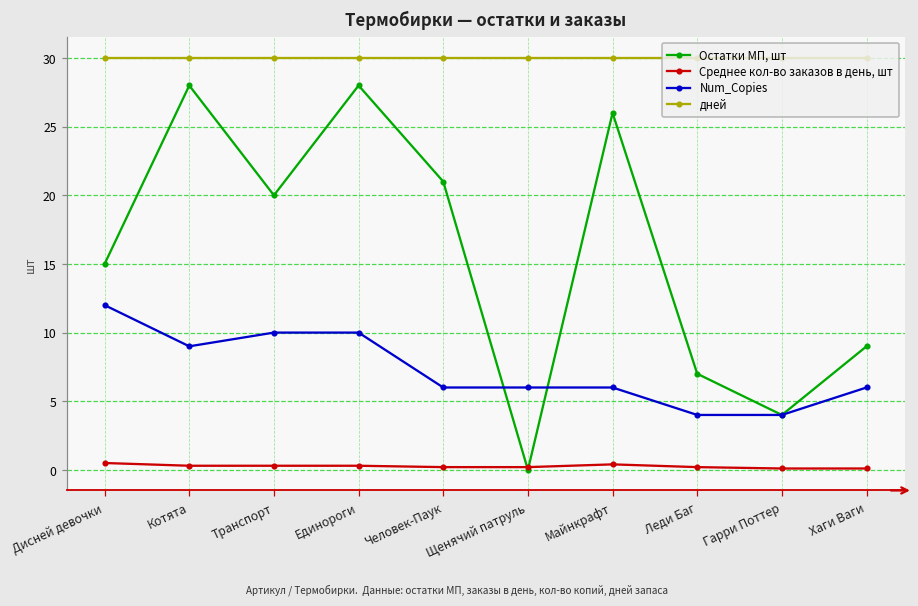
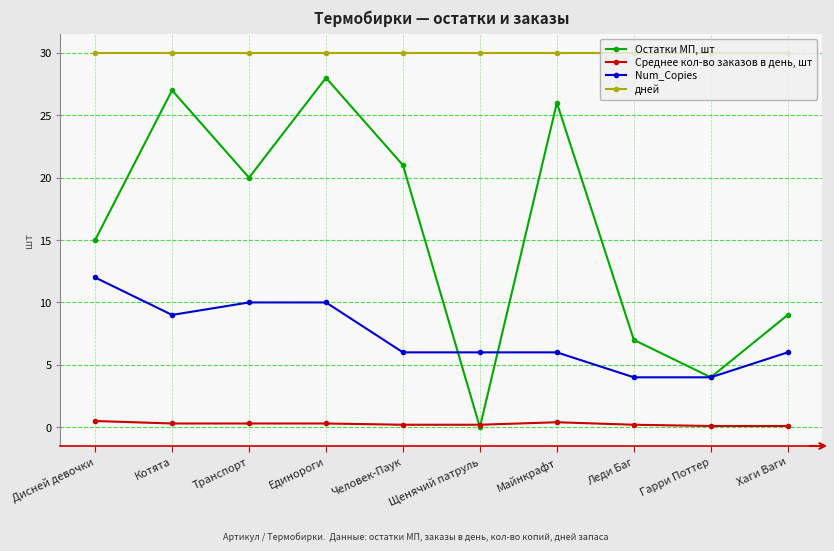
  {
    "Остатки МП, шт": {
      "Дисней девочки": 15,
-     "Котята": 28,
+     "Котята": 27,
      "Транспорт": 20,
      "Единороги": 28,
      "Человек-Паук": 21,
      "Майнкрафт": 26,
      "Леди Баг": 7,
      "Хаги Ваги": 9
    },
    "Среднее кол-во заказов в день, шт": {
      "Дисней девочки": 0.5,
      "Котята": 0.3,
      "Транспорт": 0.3,
      "Единороги": 0.3,
      "Человек-Паук": 0,
      "Майнкрафт": 0.4,
      "Леди Баг": 0,
      "Гарри Поттер": 0,
      "Хаги Ваги": 0
    },
    "Num_Copies": {
      "Дисней девочки": 12,
      "Котята": 9,
      "Транспорт": 10,
      "Единороги": 10,
      "Человек-Паук": 6,
      "Щенячий патруль": 6,
      "Майнкрафт": 6,
      "Леди Баг": 4,
      "Хаги Ваги": 6
    },
    "дней": {
      "Дисней девочки": 30,
      "Котята": 30,
      "Транспорт": 30,
      "Единороги": 30,
      "Человек-Паук": 30,
      "Щенячий патруль": 30,
      "Майнкрафт": 30
    }
  }
